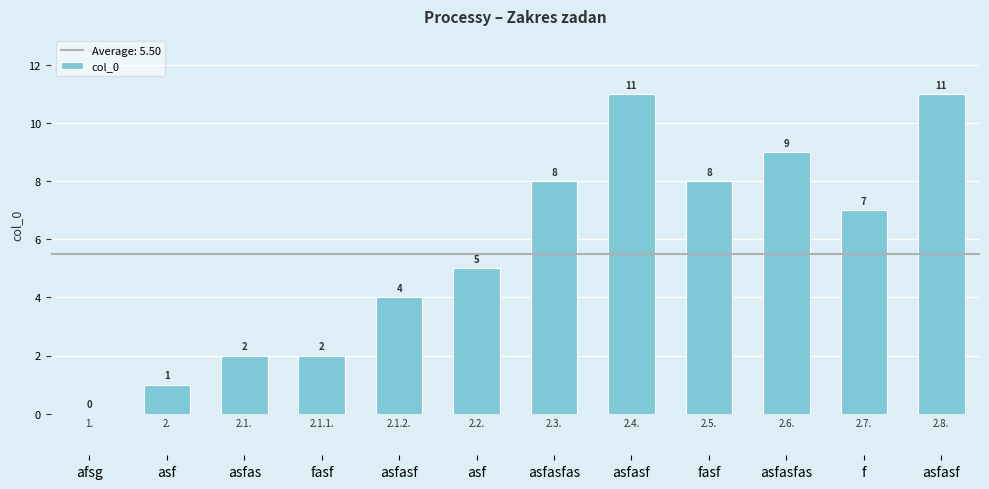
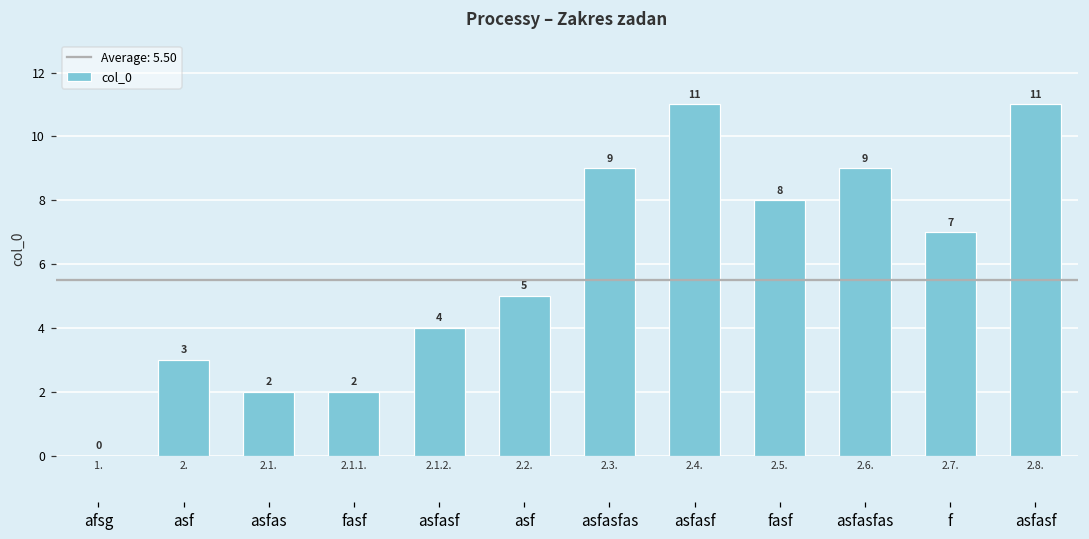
  {
    "1.": 0,
-   "2.": 1,
+   "2.": 3,
    "2.1.": 2,
    "2.1.1.": 2,
    "2.1.2.": 4,
    "2.2.": 5,
-   "2.3.": 8,
+   "2.3.": 9,
    "2.4.": 11,
    "2.5.": 8,
    "2.6.": 9,
    "2.7.": 7,
    "2.8.": 11
  }
